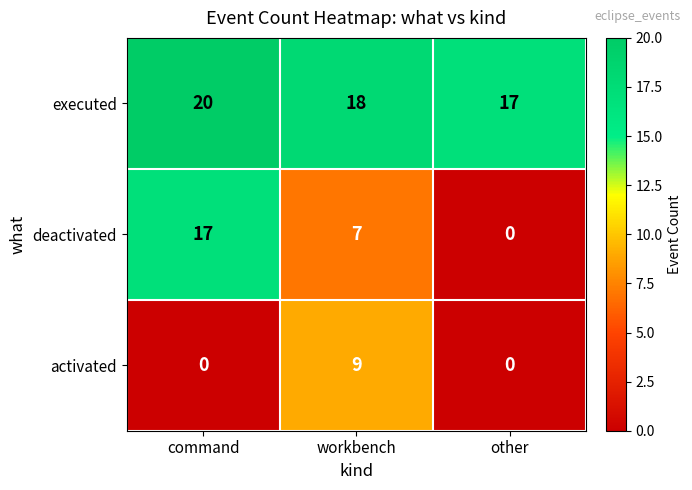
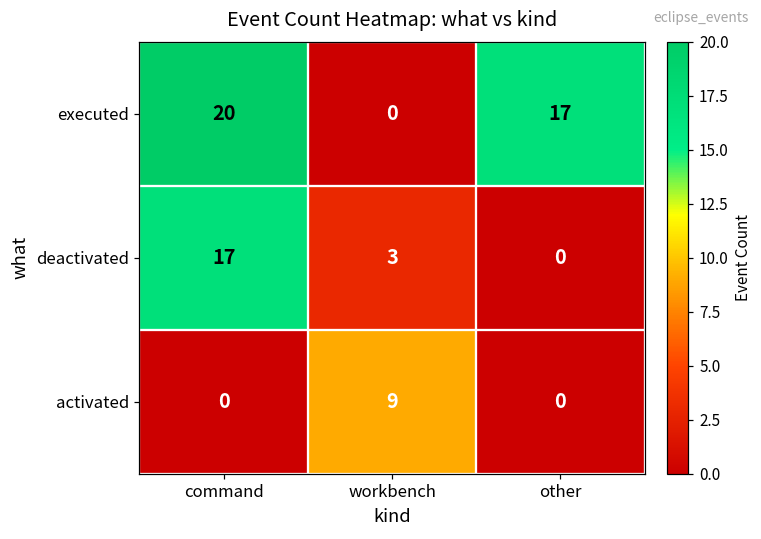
  {
    "executed": {
      "command": 20,
-     "workbench": 18,
+     "workbench": 0,
      "other": 17
    },
    "deactivated": {
      "command": 17,
-     "workbench": 7,
+     "workbench": 3,
      "other": 0
    },
    "activated": {
      "command": 0,
      "workbench": 9,
      "other": 0
    }
  }
